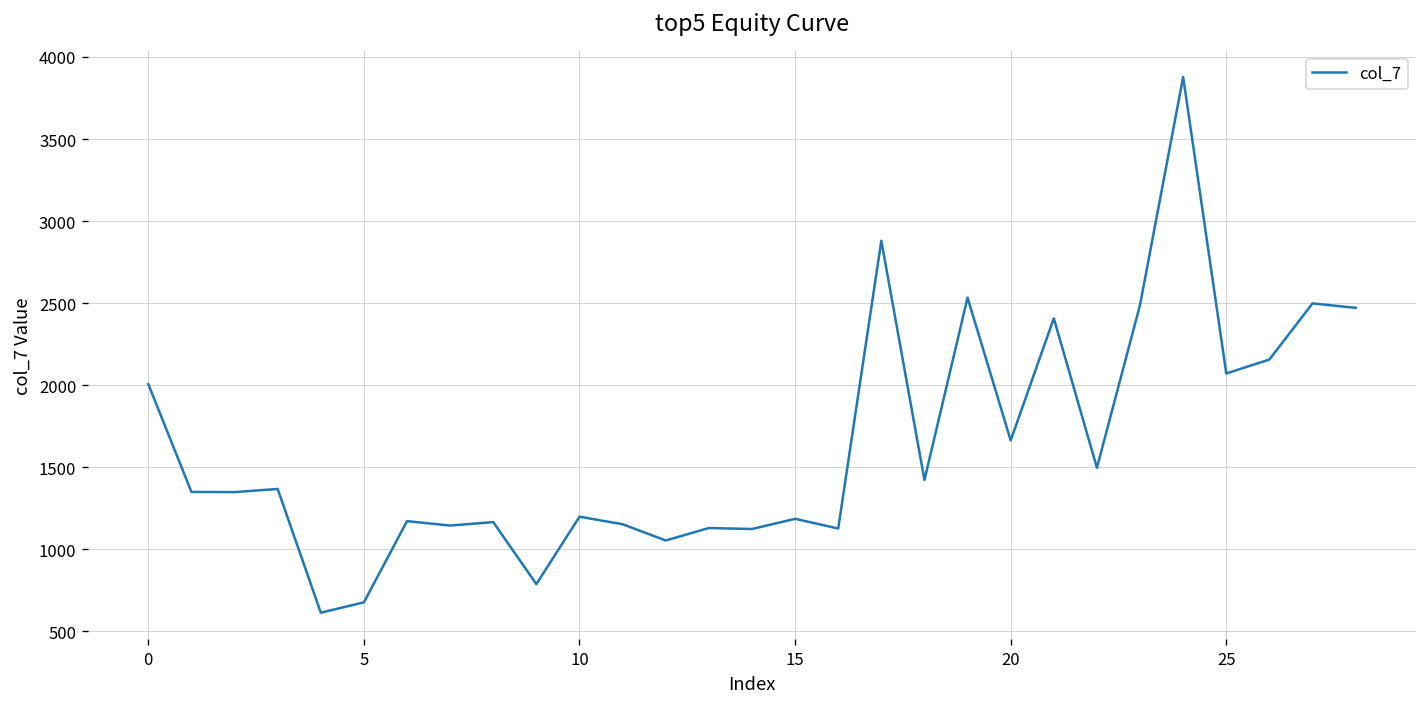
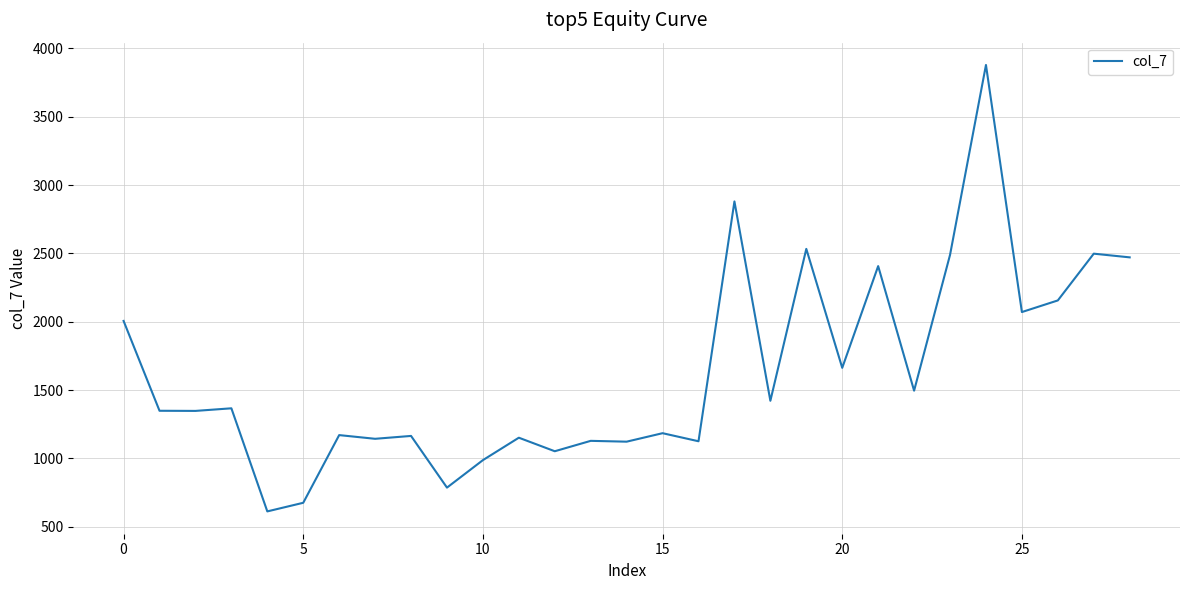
  {
    "0": 2010,
    "5": 680,
-   "10": 1200,
+   "10": 990,
    "15": 1190,
    "20": 1660,
    "25": 2070
  }
